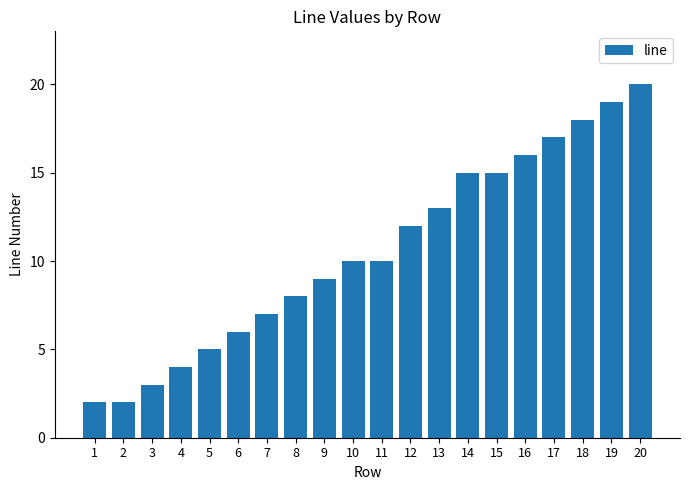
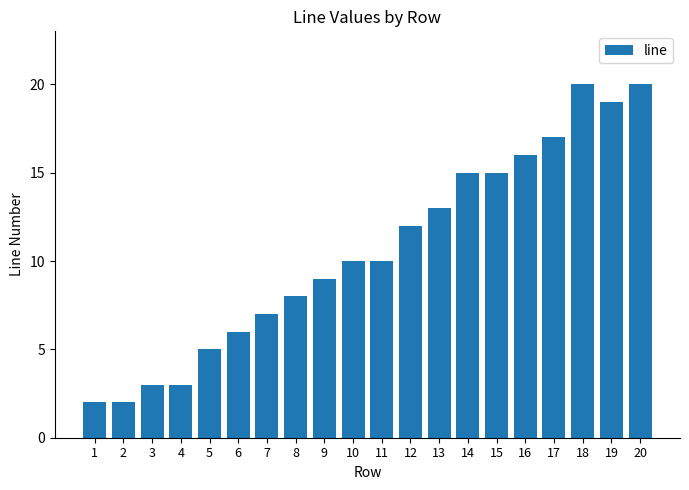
  {
    "1": 2,
    "2": 2,
    "3": 3,
-   "4": 4,
+   "4": 3,
    "5": 5,
    "6": 6,
    "7": 7,
    "8": 8,
    "9": 9,
    "10": 10,
    "11": 10,
    "12": 12,
    "13": 13,
    "14": 15,
    "15": 15,
    "16": 16,
    "17": 17,
-   "18": 18,
+   "18": 20,
    "19": 19,
    "20": 20
  }
